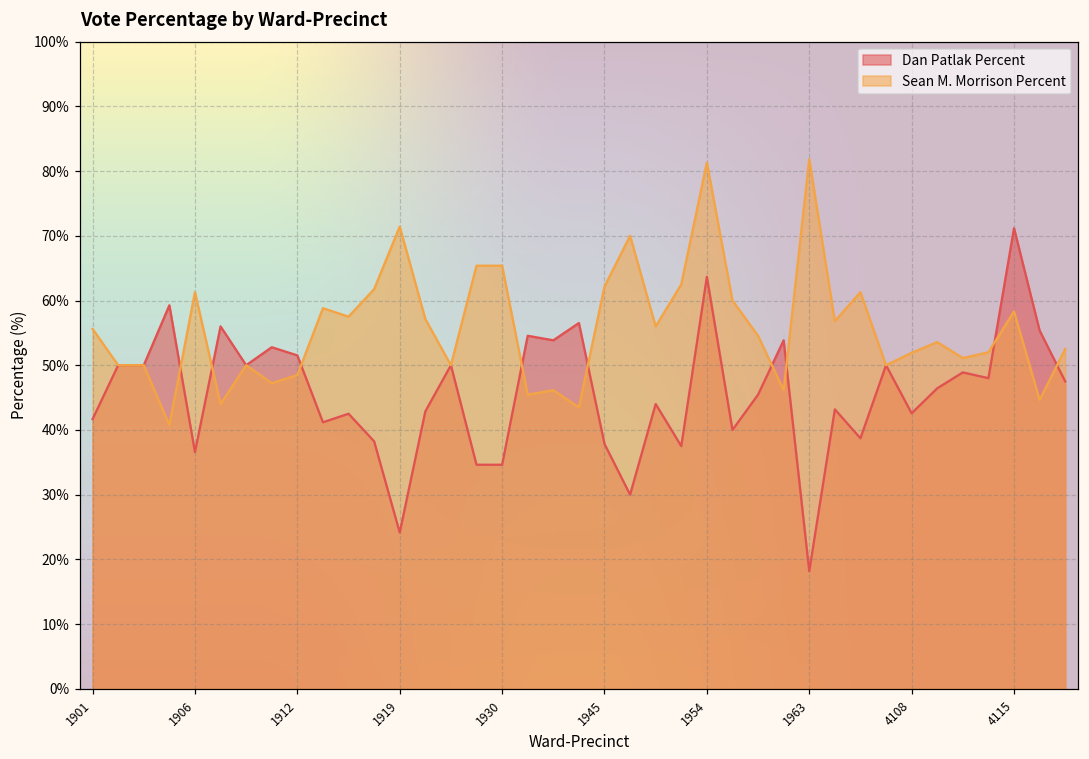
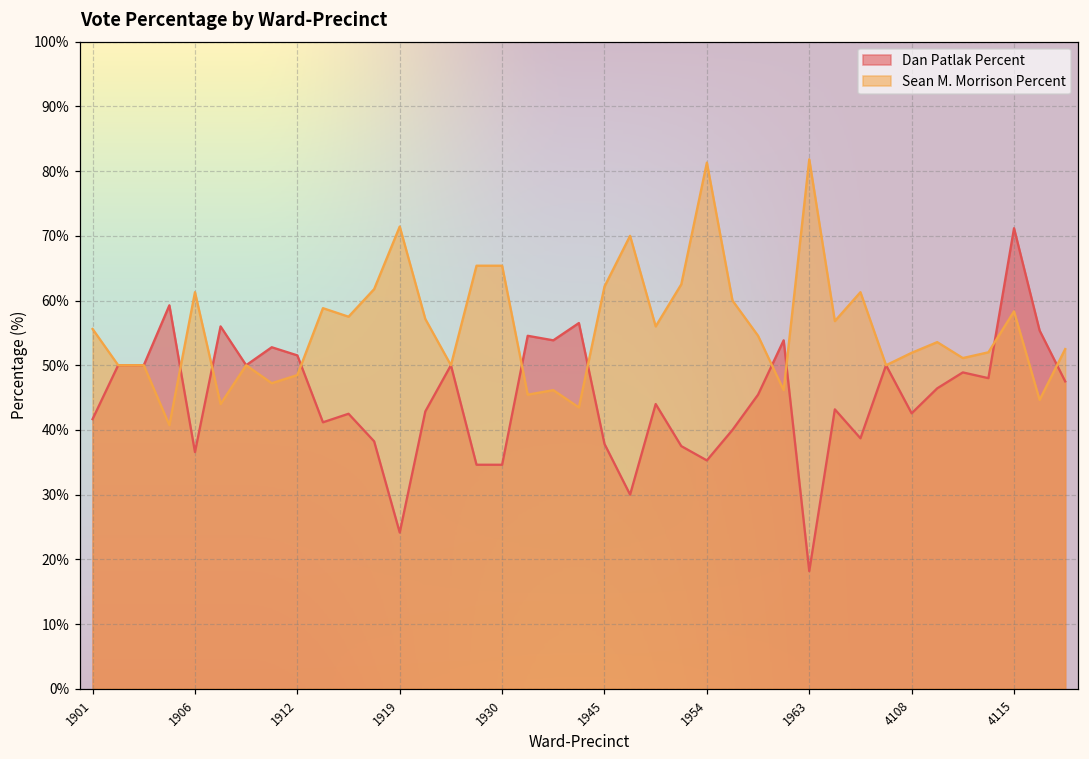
  {
    "Dan Patlak Percent": {
      "1901": "42%",
      "1906": "37%",
      "1912": "52%",
      "1919": "24%",
      "1930": "35%",
      "1945": "38%",
-     "1954": "64%",
+     "1954": "35%",
      "1963": "18%",
      "4108": "43%",
      "4115": "71%"
    },
    "Sean M. Morrison Percent": {
      "1901": "56%",
      "1906": "61%",
      "1912": "48%",
      "1919": "71%",
      "1930": "65%",
      "1945": "62%",
      "1954": "81%",
      "1963": "82%",
      "4108": "52%",
      "4115": "58%"
    }
  }
